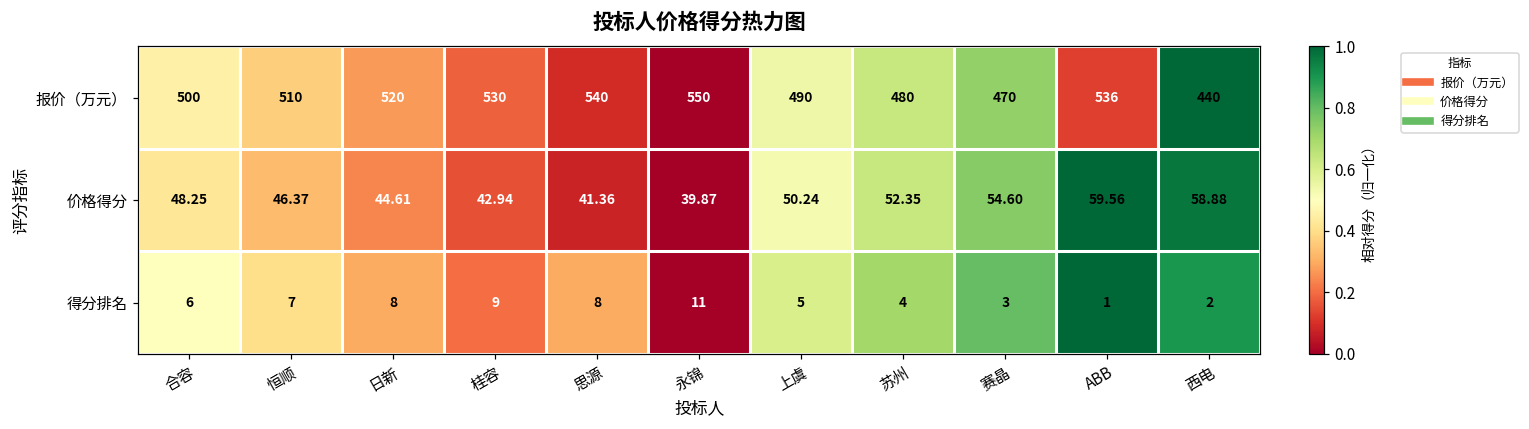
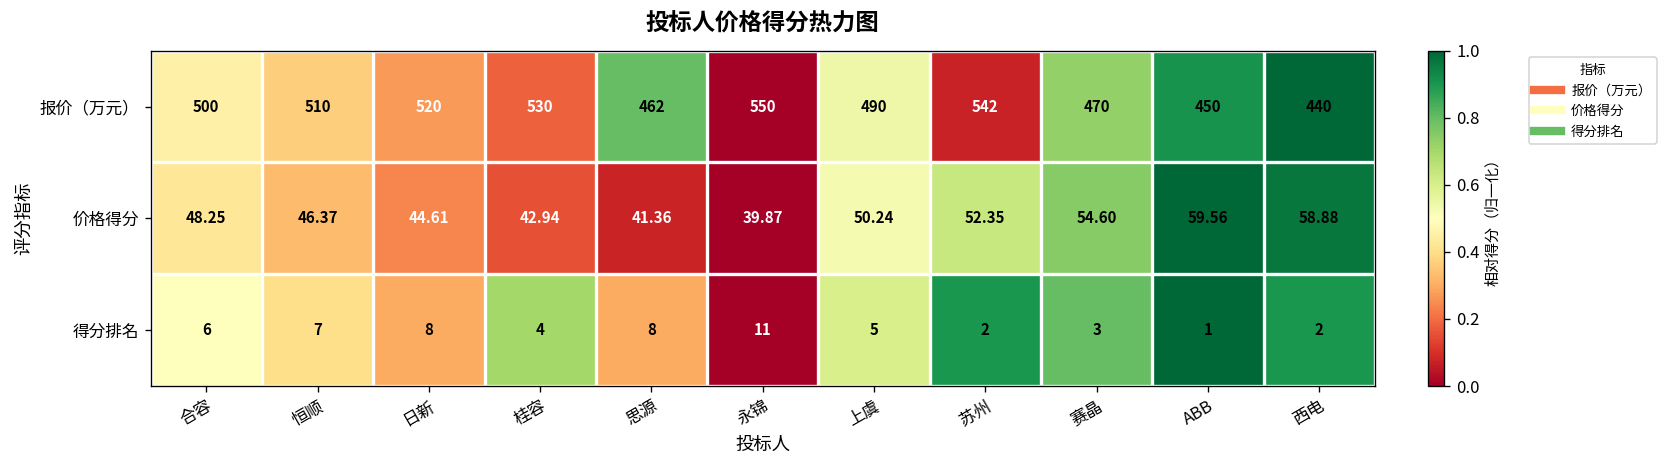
  {
    "报价（万元）": {
      "合容": 500,
      "恒顺": 510,
      "日新": 520,
      "桂容": 530,
-     "思源": 540,
+     "思源": 462,
      "永锦": 550,
      "上虞": 490,
-     "苏州": 480,
+     "苏州": 542,
      "赛晶": 470,
-     "ABB": 536,
+     "ABB": 450,
      "西电": 440
    },
    "价格得分": {
      "合容": 48.25,
      "恒顺": 46.37,
      "日新": 44.61,
      "桂容": 42.94,
      "思源": 41.36,
      "永锦": 39.87,
      "上虞": 50.24,
      "苏州": 52.35,
      "赛晶": 54.60,
      "ABB": 59.56,
      "西电": 58.88
    },
    "得分排名": {
      "合容": 6,
      "恒顺": 7,
      "日新": 8,
-     "桂容": 9,
+     "桂容": 4,
      "思源": 8,
      "永锦": 11,
      "上虞": 5,
-     "苏州": 4,
+     "苏州": 2,
      "赛晶": 3,
      "ABB": 1,
      "西电": 2
    }
  }
